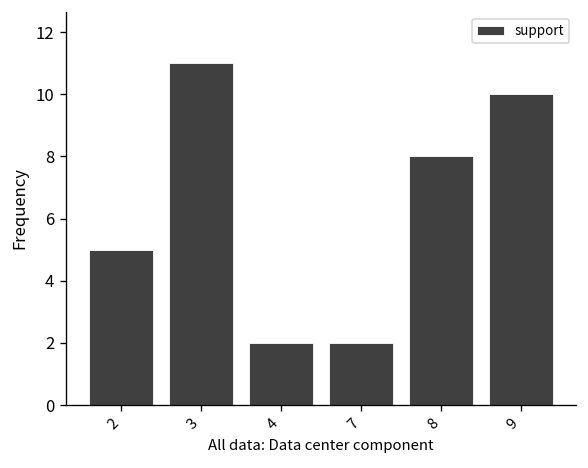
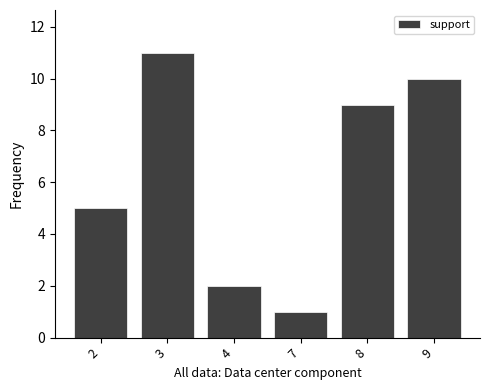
  {
    "2": 5,
    "3": 11,
    "4": 2,
-   "7": 2,
-   "8": 8,
+   "7": 1,
+   "8": 9,
    "9": 10
  }
